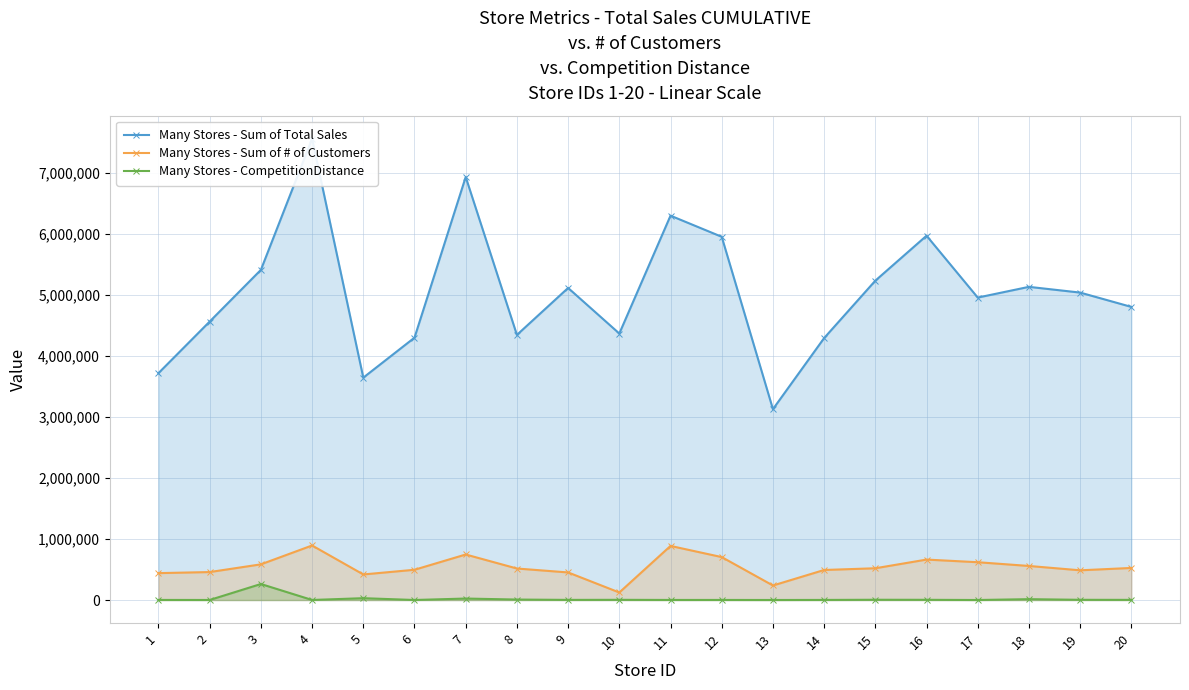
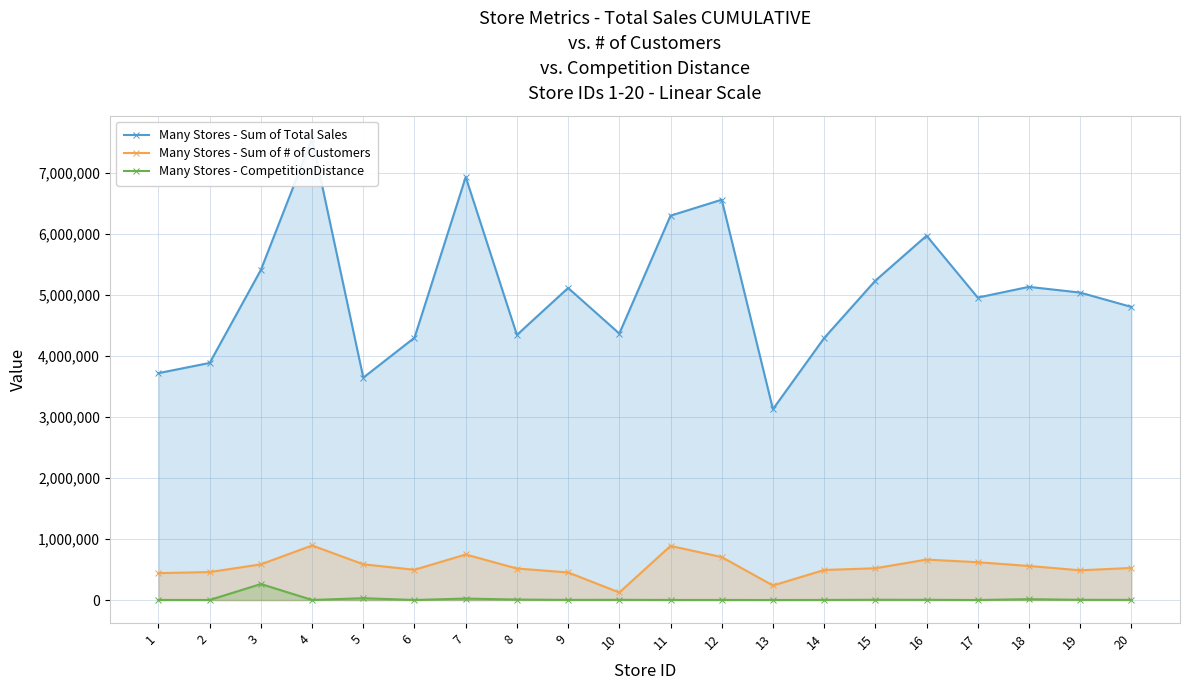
  {
    "Many Stores - Sum of Total Sales": {
      "1": "3,700,000",
-     "2": "4,600,000",
+     "2": "3,900,000",
      "3": "5,400,000",
      "5": "3,600,000",
      "6": "4,300,000",
      "7": "6,900,000",
      "8": "4,300,000",
      "9": "5,100,000",
      "10": "4,400,000",
      "11": "6,300,000",
-     "12": "6,000,000",
+     "12": "6,600,000",
      "13": "3,100,000",
      "14": "4,300,000",
      "15": "5,200,000",
      "16": "6,000,000",
      "17": "5,000,000",
      "18": "5,100,000",
      "19": "5,000,000",
      "20": "4,800,000"
    },
    "Many Stores - Sum of # of Customers": {
      "1": "400,000",
      "2": "500,000",
      "3": "600,000",
      "4": "900,000",
-     "5": "400,000",
+     "5": "600,000",
      "6": "500,000",
      "7": "700,000",
      "8": "500,000",
      "9": "500,000",
      "10": "100,000",
      "11": "900,000",
      "12": "700,000",
      "13": "200,000",
      "14": "500,000",
      "15": "500,000",
      "16": "700,000",
      "17": "600,000",
      "18": "600,000",
      "19": "500,000",
      "20": "500,000"
    },
    "Many Stores - CompetitionDistance": {
      "1": "0",
      "2": "0",
      "3": "300,000",
      "4": "0",
      "5": "0",
      "6": "0",
      "7": "0",
      "8": "0",
      "9": "0",
      "10": "0",
      "11": "0",
      "12": "0",
      "13": "0",
      "14": "0",
      "15": "0",
      "16": "0",
      "17": "0",
      "18": "0",
      "19": "0",
      "20": "0"
    }
  }
